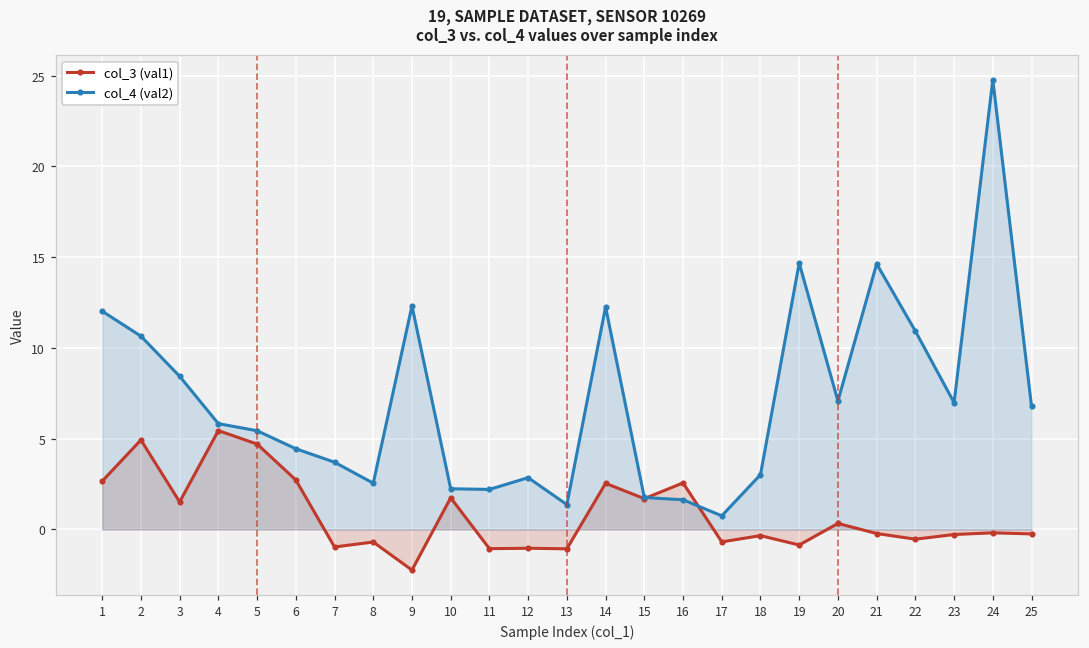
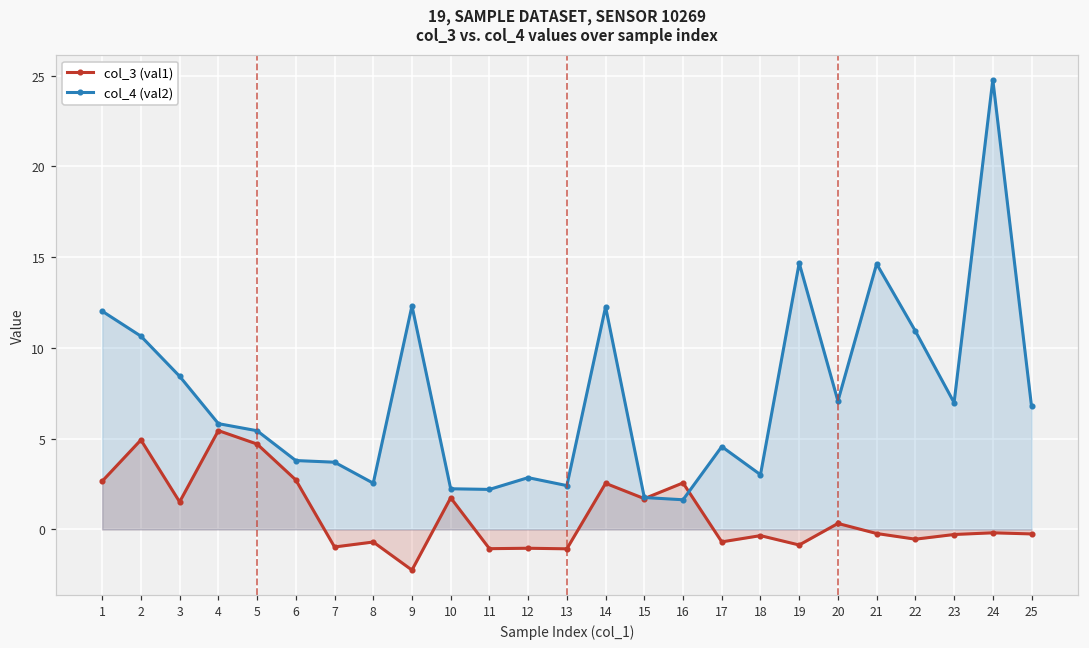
  {
    "col_4 (val2)": {
      "1": 12.0,
      "2": 10.6,
      "3": 8.4,
      "4": 5.8,
      "5": 5.4,
-     "6": 4.4,
+     "6": 3.8,
      "7": 3.7,
      "8": 2.5,
      "9": 12.3,
      "10": 2.2,
      "11": 2.2,
      "12": 2.9,
-     "13": 1.4,
+     "13": 2.4,
      "14": 12.3,
      "16": 1.6,
-     "17": 0.7,
+     "17": 4.6,
      "18": 3.0,
      "19": 14.7,
      "20": 7.1,
      "21": 14.6,
      "22": 10.9,
      "23": 7.0,
      "24": 24.8,
      "25": 6.8
    }
  }
